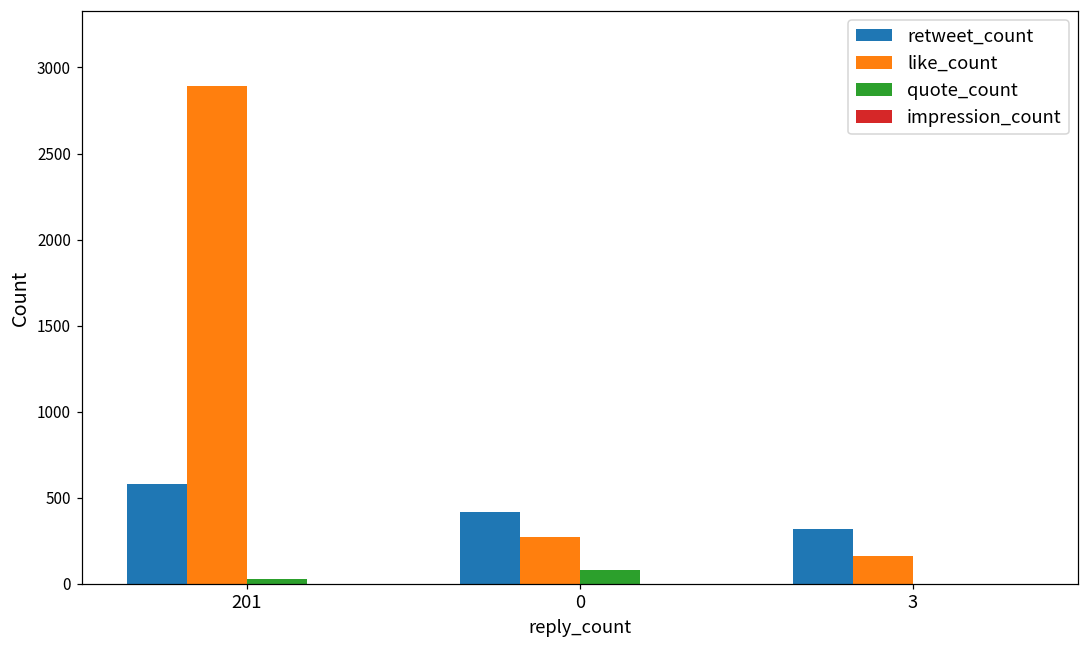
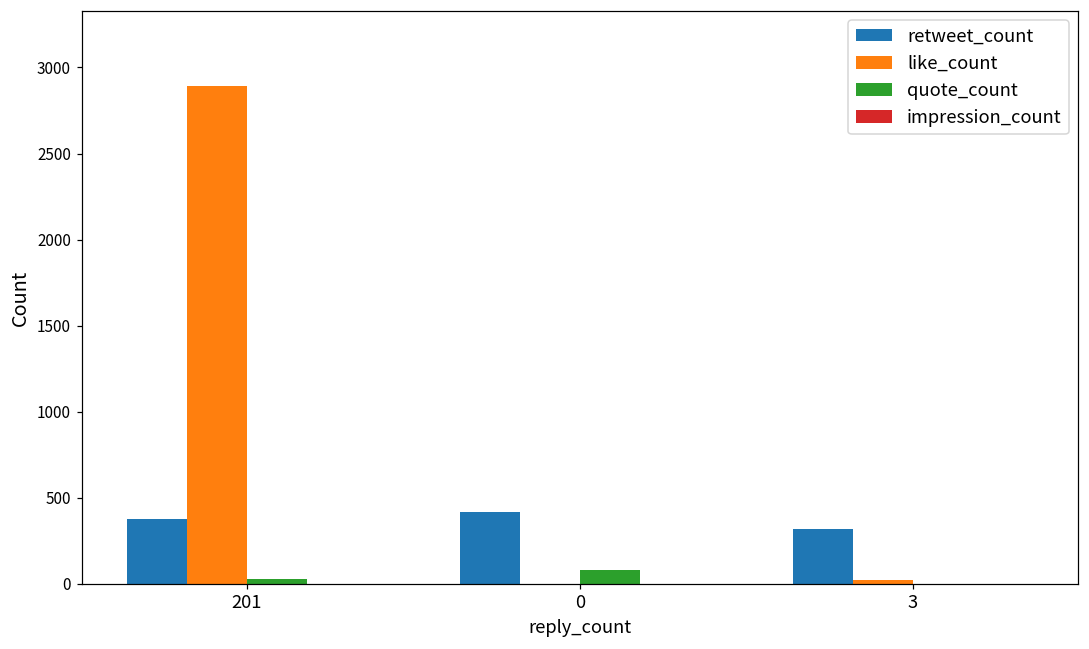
  {
    "retweet_count": {
-     "201": 580,
+     "201": 380,
      "0": 420,
      "3": 320
    },
    "like_count": {
      "201": 2890,
-     "0": 270,
-     "3": 160
+     "0": 0,
+     "3": 20
    },
    "quote_count": {
      "201": 30,
      "0": 80,
      "3": 0
    },
    "impression_count": {
      "201": 0,
      "0": 0,
      "3": 0
    }
  }
